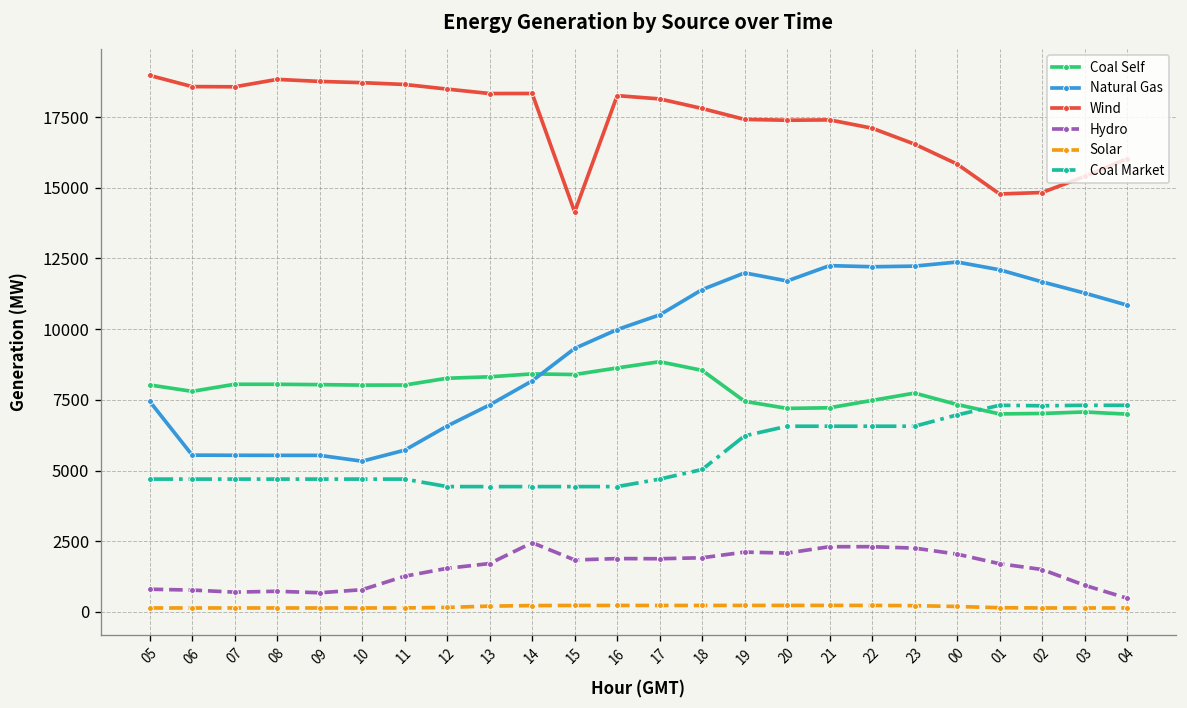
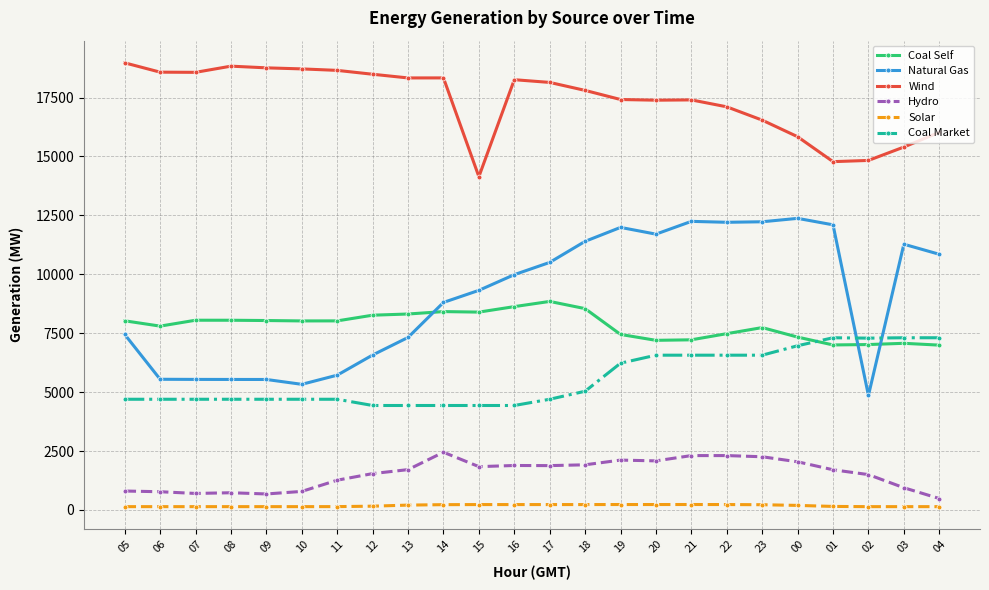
  {
    "Natural Gas": {
      "05": 7400,
      "06": 5500,
      "07": 5500,
      "08": 5500,
      "09": 5500,
      "10": 5300,
      "11": 5700,
      "12": 6600,
      "13": 7300,
-     "14": 8200,
+     "14": 8800,
      "15": 9300,
      "16": 10000,
      "17": 10500,
      "18": 11400,
      "19": 12000,
      "20": 11700,
      "21": 12200,
      "22": 12200,
      "23": 12200,
      "00": 12400,
      "01": 12100,
-     "02": 11700,
+     "02": 4900,
      "03": 11300,
      "04": 10900
    },
    "Wind": {
      "05": 19000,
      "06": 18600,
      "07": 18600,
      "08": 18800,
      "09": 18800,
      "10": 18700,
      "11": 18700,
      "12": 18500,
      "13": 18300,
      "14": 18300,
      "15": 14100,
      "16": 18300,
      "17": 18100,
      "18": 17800,
      "19": 17400,
      "20": 17400,
      "21": 17400,
      "22": 17100,
      "23": 16500,
      "00": 15800,
      "01": 14800,
      "02": 14800,
      "03": 15400
    },
    "Hydro": {
      "05": 800,
      "06": 800,
      "07": 700,
      "08": 700,
      "09": 700,
      "10": 800,
      "11": 1300,
      "12": 1500,
      "13": 1700,
      "14": 2400,
      "15": 1800,
      "16": 1900,
      "17": 1900,
      "18": 1900,
      "19": 2100,
      "20": 2100,
      "21": 2300,
      "22": 2300,
      "23": 2300,
      "00": 2000,
      "01": 1700,
      "02": 1500,
      "03": 900,
      "04": 500
    },
    "Solar": {
      "05": 100,
      "06": 100,
      "07": 100,
      "08": 100,
      "09": 100,
      "10": 100,
      "11": 100,
      "12": 200,
      "13": 200,
      "14": 200,
      "15": 200,
      "16": 200,
      "17": 200,
      "18": 200,
      "19": 200,
      "20": 200,
      "21": 200,
      "22": 200,
      "23": 200,
      "00": 200,
      "01": 100,
      "02": 100,
      "03": 100,
      "04": 100
    }
  }
